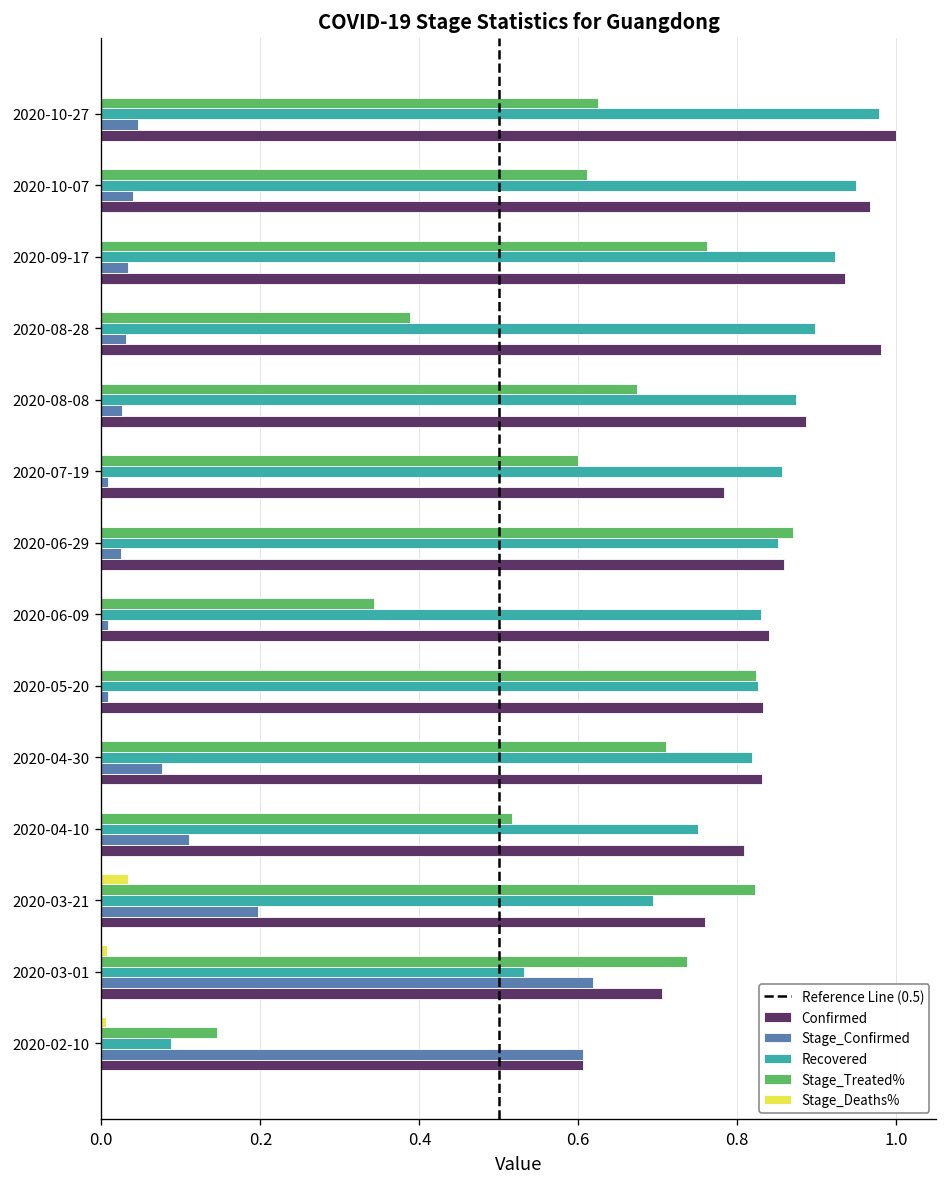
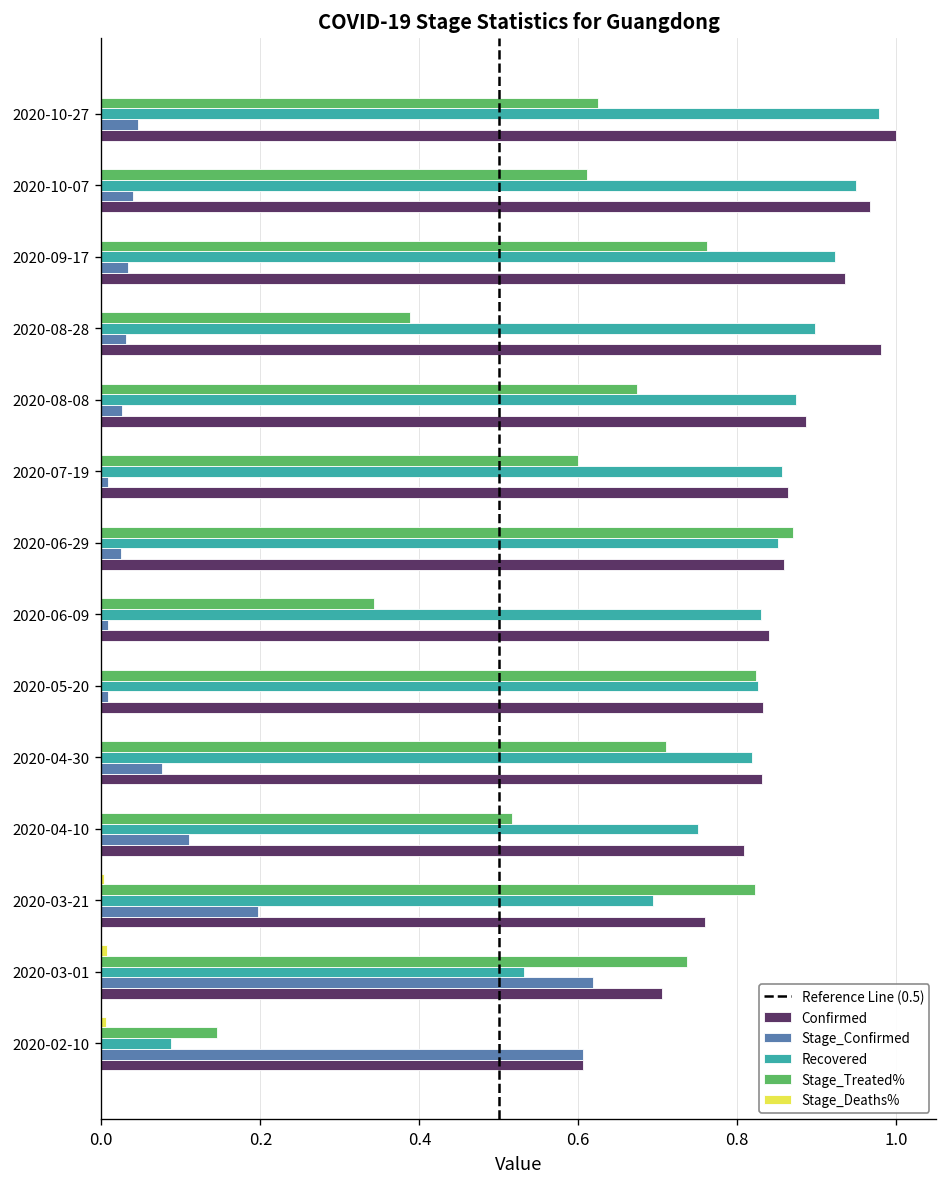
  {
    "Confirmed": {
      "2020-10-27": 1.00,
      "2020-10-07": 0.97,
      "2020-09-17": 0.94,
      "2020-08-28": 0.98,
      "2020-08-08": 0.89,
-     "2020-07-19": 0.78,
+     "2020-07-19": 0.86,
      "2020-06-29": 0.86,
      "2020-06-09": 0.84,
      "2020-05-20": 0.83,
      "2020-04-30": 0.83,
      "2020-04-10": 0.81,
      "2020-03-21": 0.76,
      "2020-03-01": 0.71,
      "2020-02-10": 0.61
    },
    "Stage_Treated%": {
      "2020-10-27": 0.63,
      "2020-10-07": 0.61,
      "2020-09-17": 0.76,
      "2020-08-28": 0.39,
      "2020-08-08": 0.67,
      "2020-07-19": 0.60,
      "2020-06-29": 0.87,
      "2020-06-09": 0.34,
      "2020-05-20": 0.82,
      "2020-04-30": 0.71,
      "2020-04-10": 0.52,
      "2020-03-21": 0.82,
      "2020-03-01": 0.74,
      "2020-02-10": 0.14
    },
    "Stage_Deaths%": {
      "2020-10-27": 0.00,
      "2020-10-07": 0.00,
      "2020-09-17": 0.00,
      "2020-08-28": 0.00,
      "2020-08-08": 0.00,
      "2020-07-19": 0.00,
      "2020-06-29": 0.00,
      "2020-06-09": 0.00,
      "2020-05-20": 0.00,
      "2020-04-30": 0.00,
      "2020-04-10": 0.00,
-     "2020-03-21": 0.03,
+     "2020-03-21": 0.00,
      "2020-03-01": 0.01,
      "2020-02-10": 0.01
    }
  }
